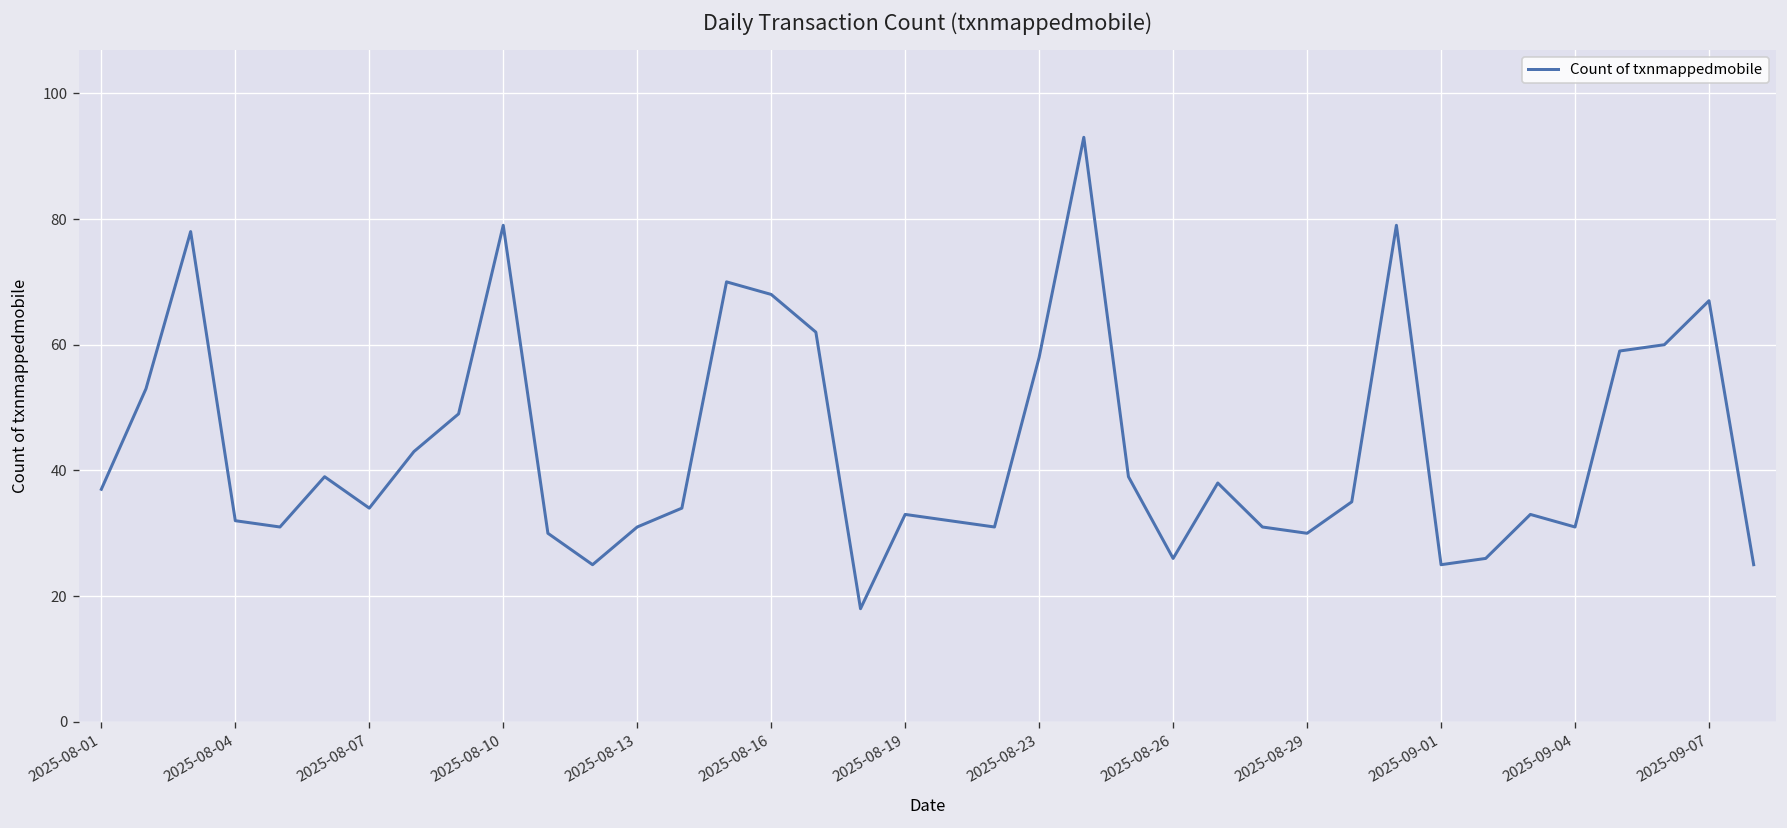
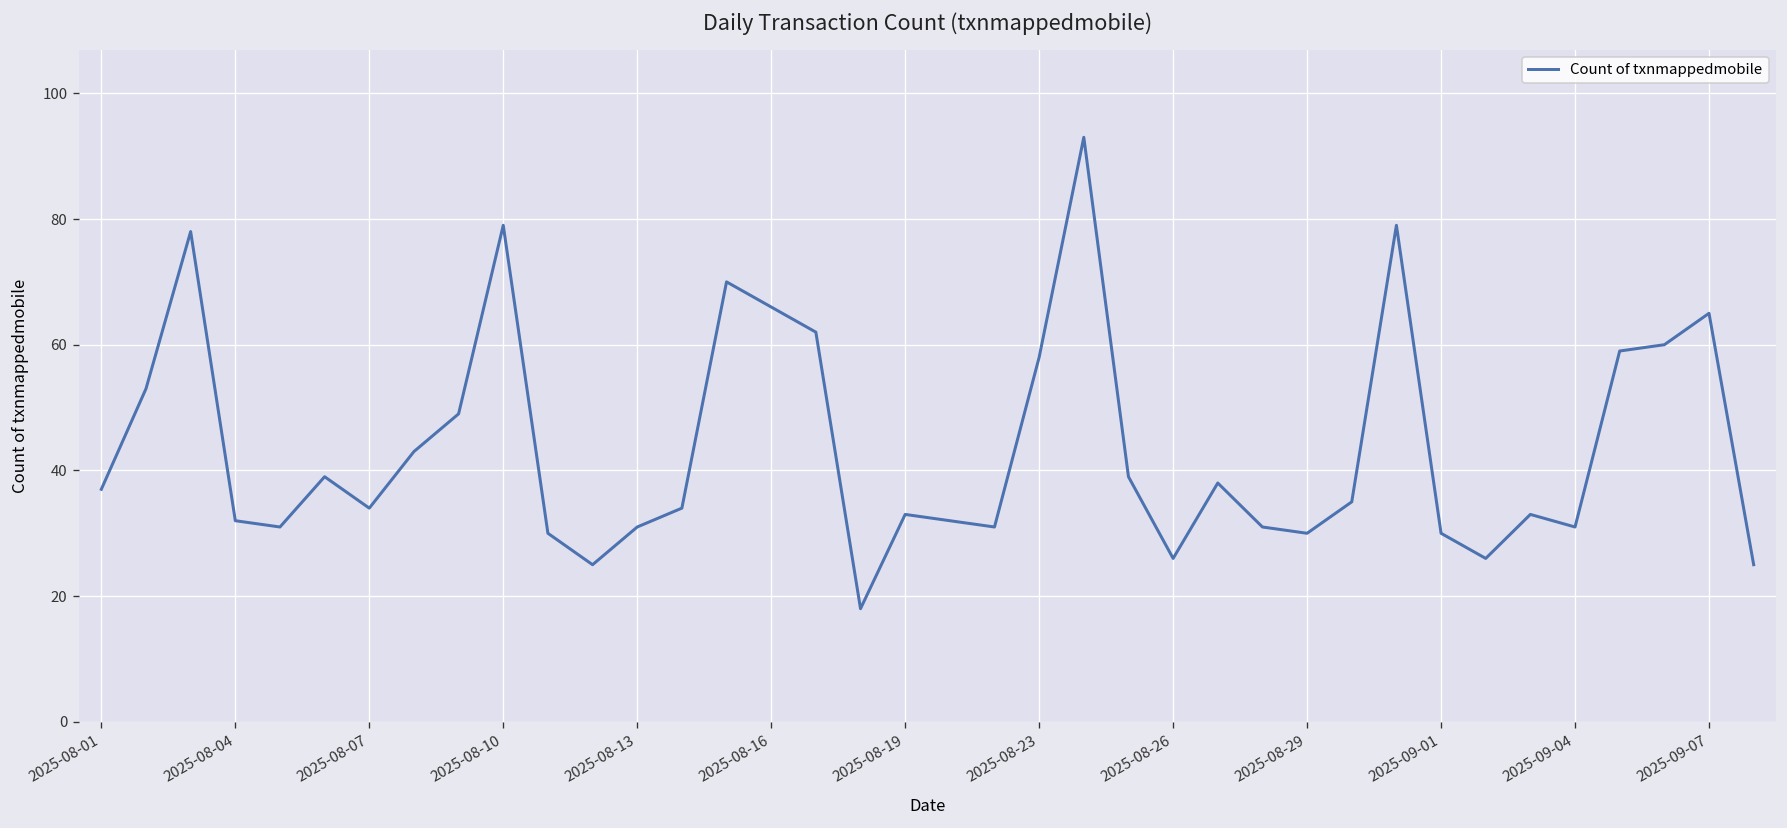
  {
    "2025-08-01": 37,
    "2025-08-04": 32,
    "2025-08-07": 34,
    "2025-08-10": 79,
    "2025-08-13": 31,
-   "2025-08-16": 68,
+   "2025-08-16": 66,
    "2025-08-19": 33,
    "2025-08-23": 58,
    "2025-08-26": 26,
    "2025-08-29": 30,
-   "2025-09-01": 25,
+   "2025-09-01": 30,
    "2025-09-04": 31,
-   "2025-09-07": 67
+   "2025-09-07": 65
  }
